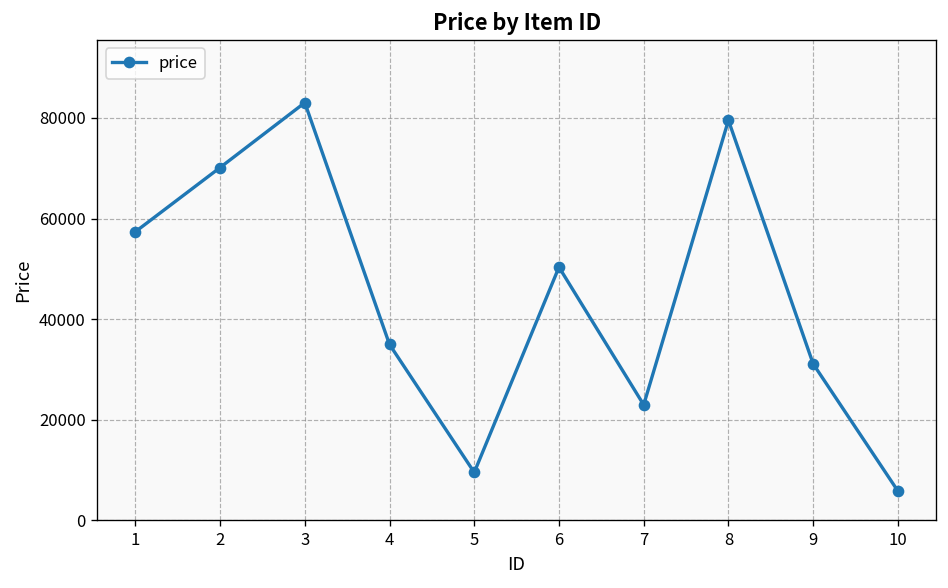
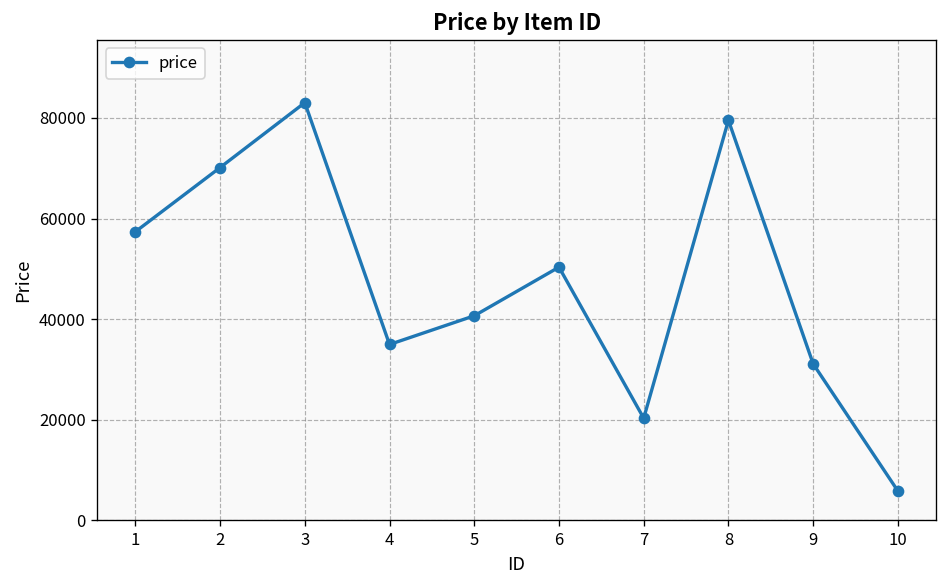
  {
    "1": 57000,
    "2": 70000,
    "3": 83000,
    "4": 35000,
-   "5": 10000,
+   "5": 41000,
    "6": 50000,
-   "7": 23000,
+   "7": 20000,
    "8": 80000,
    "9": 31000,
    "10": 6000
  }
